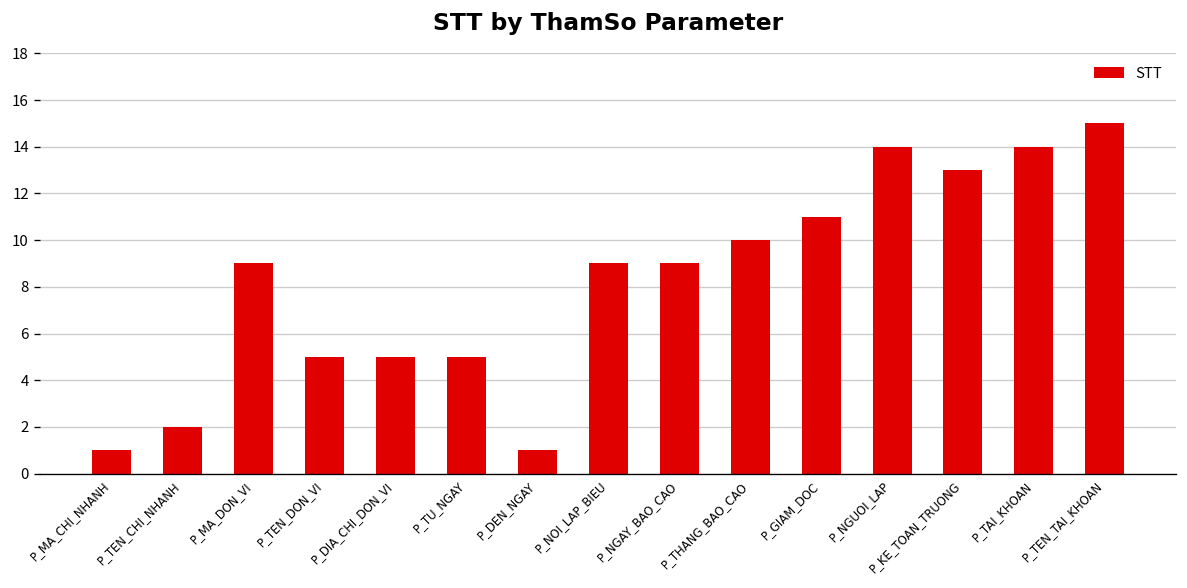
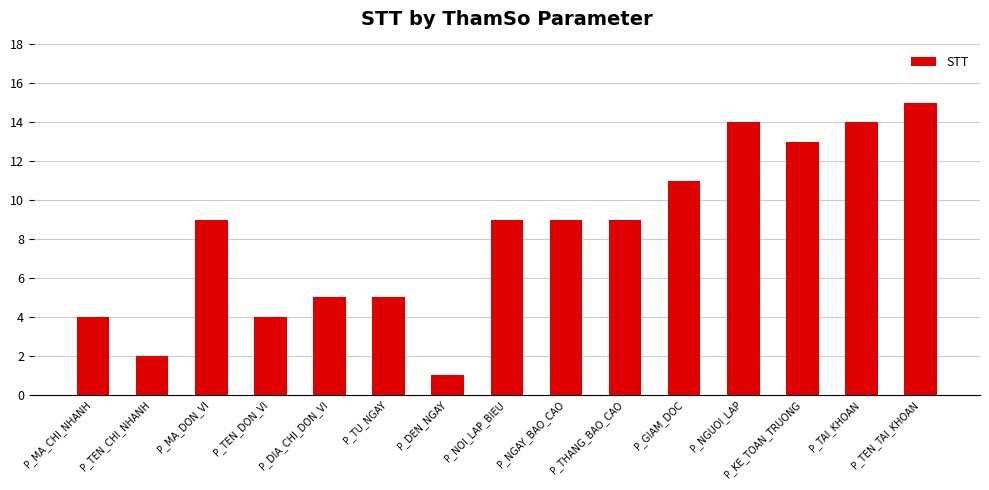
  {
-   "P_MA_CHI_NHANH": 1,
+   "P_MA_CHI_NHANH": 4,
    "P_TEN_CHI_NHANH": 2,
    "P_MA_DON_VI": 9,
-   "P_TEN_DON_VI": 5,
+   "P_TEN_DON_VI": 4,
    "P_DIA_CHI_DON_VI": 5,
    "P_TU_NGAY": 5,
    "P_DEN_NGAY": 1,
    "P_NOI_LAP_BIEU": 9,
    "P_NGAY_BAO_CAO": 9,
-   "P_THANG_BAO_CAO": 10,
+   "P_THANG_BAO_CAO": 9,
    "P_GIAM_DOC": 11,
    "P_NGUOI_LAP": 14,
    "P_KE_TOAN_TRUONG": 13,
    "P_TAI_KHOAN": 14,
    "P_TEN_TAI_KHOAN": 15
  }
